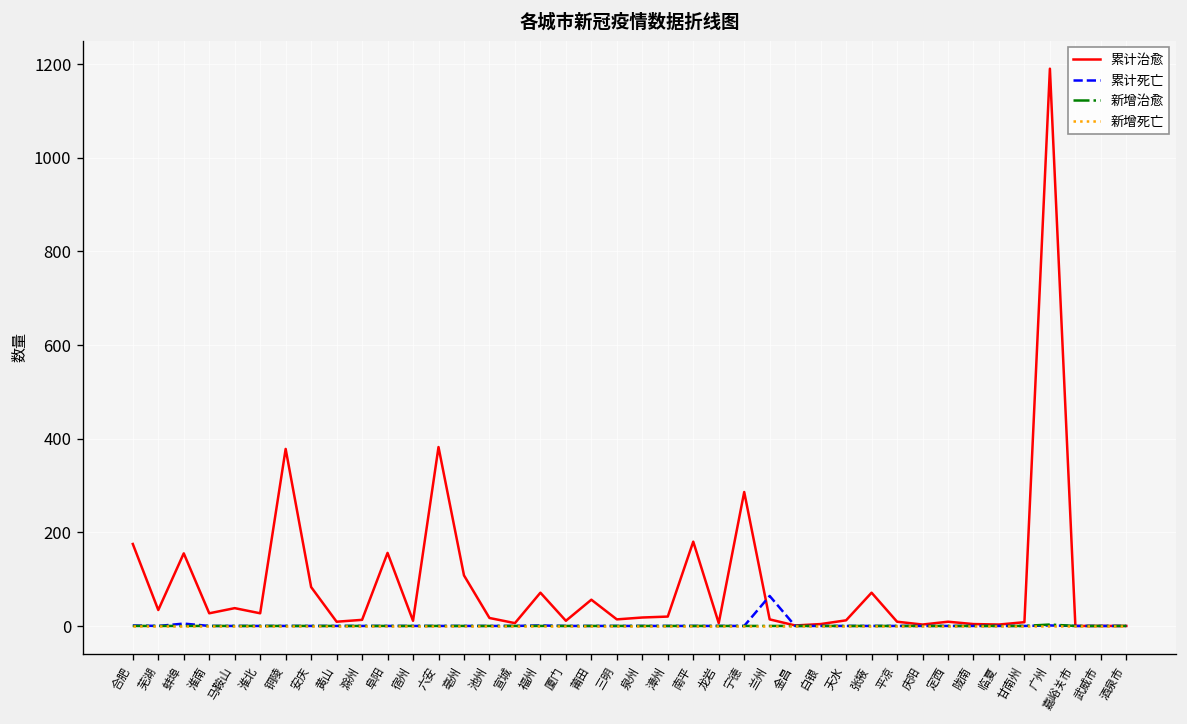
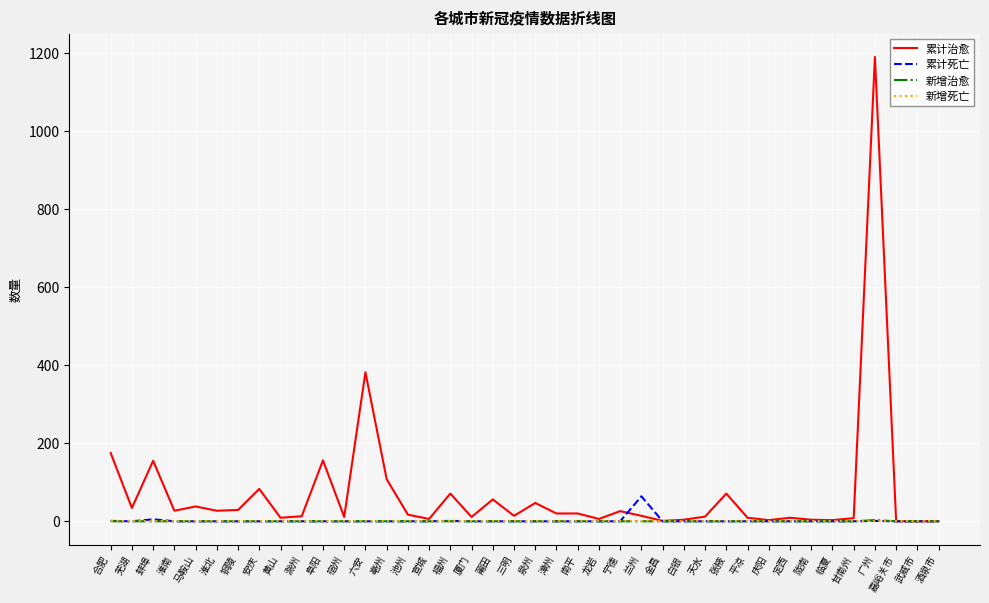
  {
    "累计治愈": {
      "合肥": 180,
      "芜湖": 30,
      "蚌埠": 160,
      "淮南": 30,
      "马鞍山": 40,
      "淮北": 30,
-     "铜陵": 380,
+     "铜陵": 30,
      "安庆": 80,
      "黄山": 10,
      "滁州": 10,
      "阜阳": 160,
      "宿州": 10,
      "六安": 380,
      "亳州": 110,
      "池州": 20,
      "福州": 70,
      "厦门": 10,
      "莆田": 60,
      "三明": 10,
-     "泉州": 20,
+     "泉州": 50,
      "漳州": 20,
-     "南平": 180,
-     "宁德": 290,
+     "南平": 20,
+     "宁德": 30,
      "兰州": 10,
      "天水": 10,
      "张掖": 70,
      "平凉": 10,
      "定西": 10,
      "甘南州": 10,
      "广州": 1190
    },
    "累计死亡": {
      "兰州": 60
    }
  }
